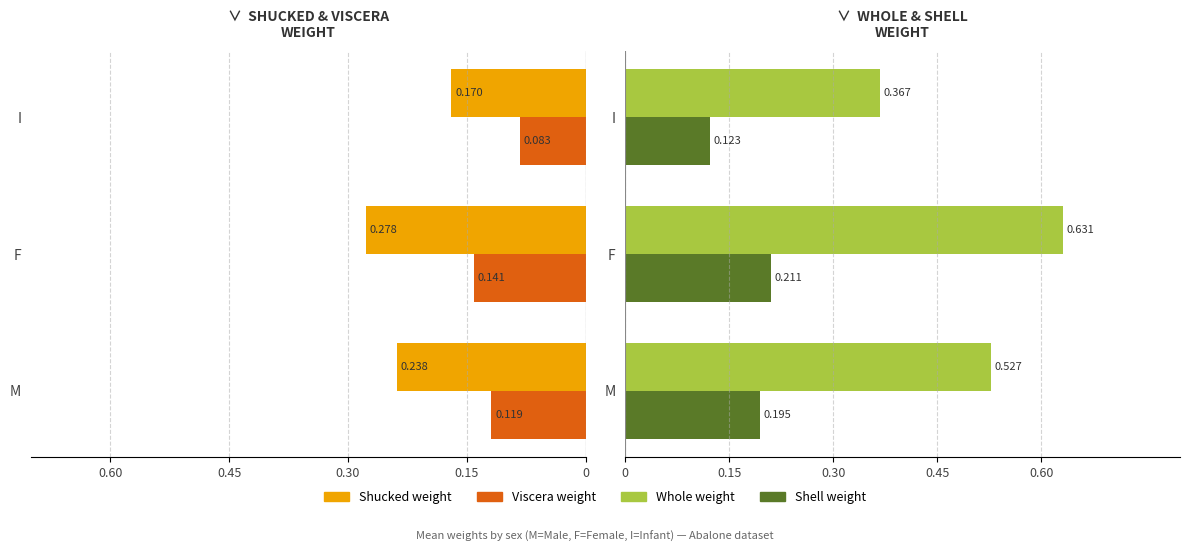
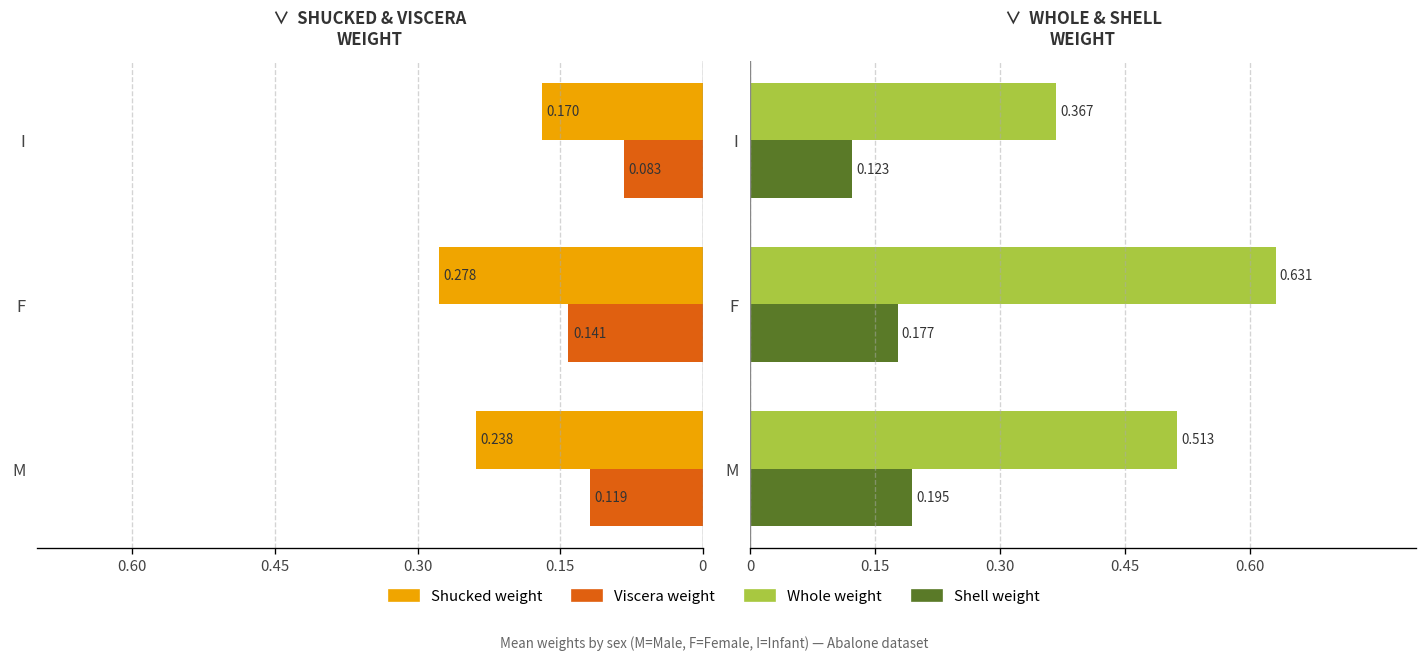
  {
    "∨ WHOLE & SHELL WEIGHT": {
      "Whole weight": {
        "I": 0.367,
        "F": 0.631,
-       "M": 0.527
+       "M": 0.513
      },
      "Shell weight": {
        "I": 0.123,
-       "F": 0.211,
+       "F": 0.177,
        "M": 0.195
      }
    }
  }
